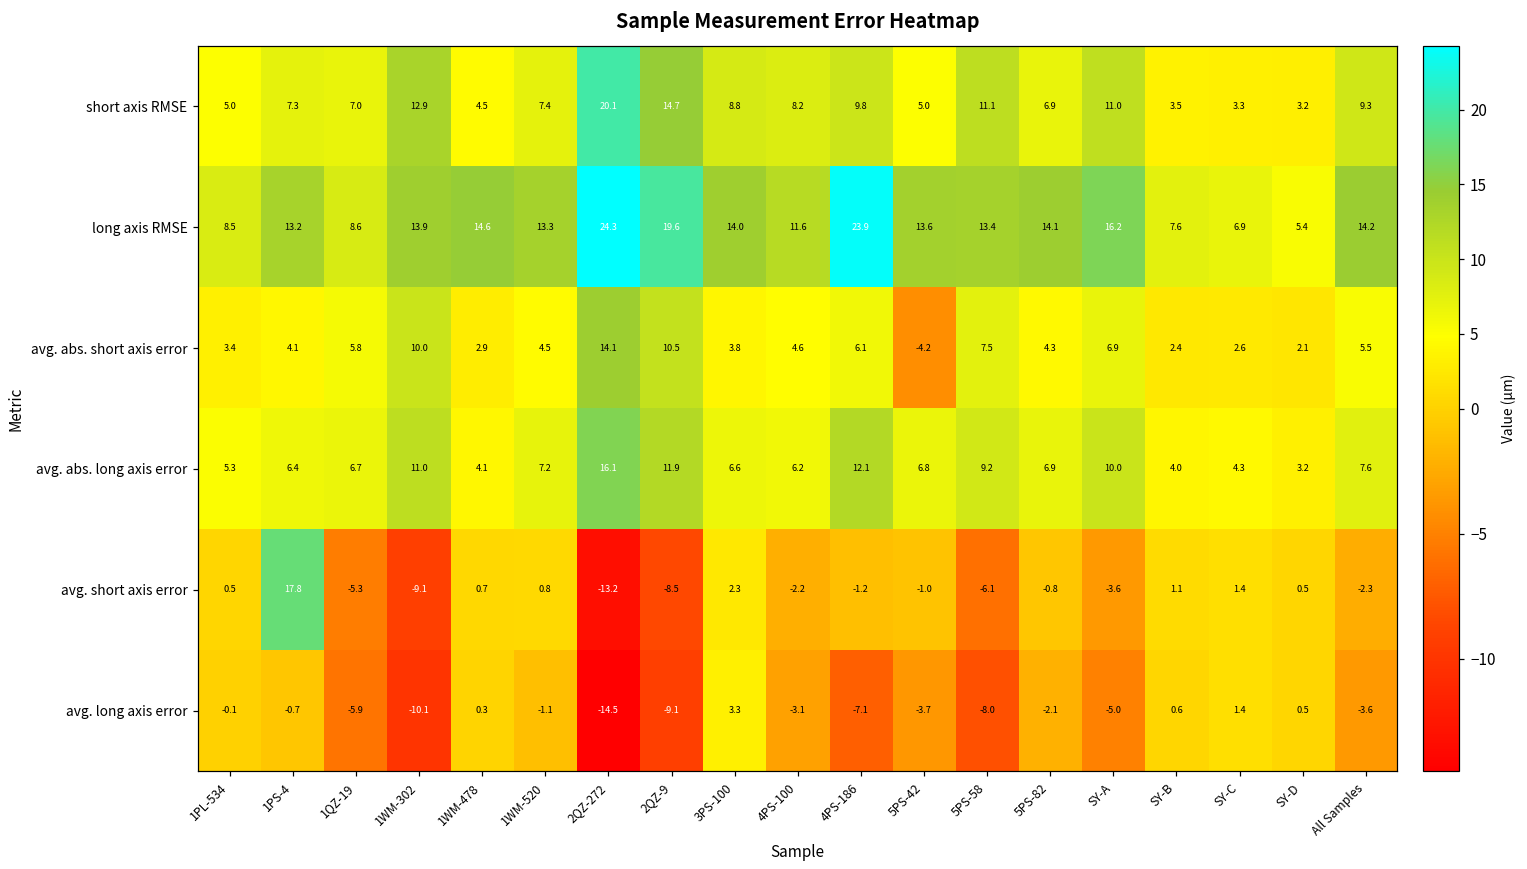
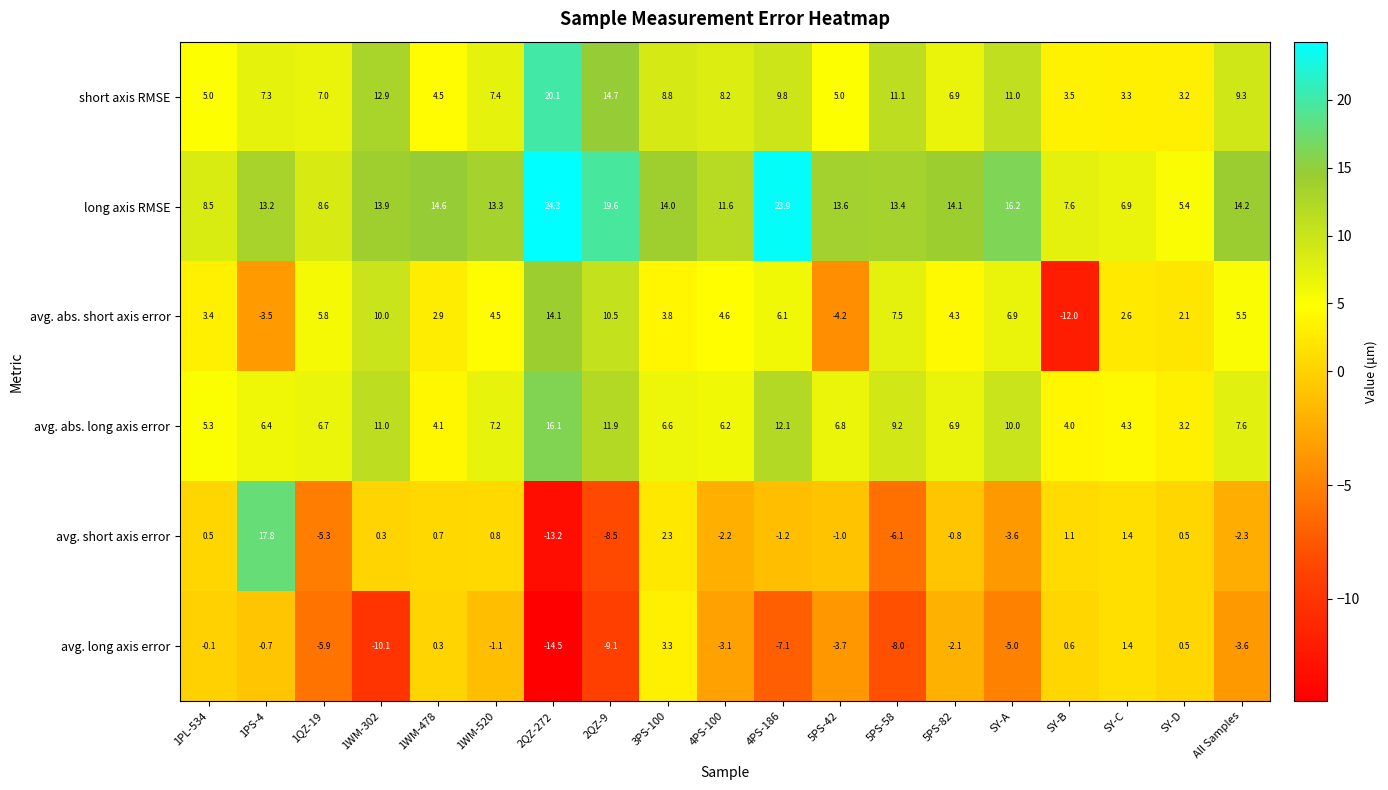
  {
    "short axis RMSE": {
      "1PL-534": 5.0,
      "1PS-4": 7.3,
      "1QZ-19": 7.0,
      "1WM-302": 12.9,
      "1WM-478": 4.5,
      "1WM-520": 7.4,
      "2QZ-272": 20.1,
      "2QZ-9": 14.7,
      "3PS-100": 8.8,
      "4PS-100": 8.2,
      "4PS-186": 9.8,
      "5PS-42": 5.0,
      "5PS-58": 11.1,
      "5PS-82": 6.9,
      "SY-A": 11.0,
      "SY-B": 3.5,
      "SY-C": 3.3,
      "SY-D": 3.2,
      "All Samples": 9.3
    },
    "long axis RMSE": {
      "1PL-534": 8.5,
      "1PS-4": 13.2,
      "1QZ-19": 8.6,
      "1WM-302": 13.9,
      "1WM-478": 14.6,
      "1WM-520": 13.3,
      "2QZ-272": 24.3,
      "2QZ-9": 19.6,
      "3PS-100": 14.0,
      "4PS-100": 11.6,
      "4PS-186": 23.9,
      "5PS-42": 13.6,
      "5PS-58": 13.4,
      "5PS-82": 14.1,
      "SY-A": 16.2,
      "SY-B": 7.6,
      "SY-C": 6.9,
      "SY-D": 5.4,
      "All Samples": 14.2
    },
    "avg. abs. short axis error": {
      "1PL-534": 3.4,
-     "1PS-4": 4.1,
+     "1PS-4": -3.5,
      "1QZ-19": 5.8,
      "1WM-302": 10.0,
      "1WM-478": 2.9,
      "1WM-520": 4.5,
      "2QZ-272": 14.1,
      "2QZ-9": 10.5,
      "3PS-100": 3.8,
      "4PS-100": 4.6,
      "4PS-186": 6.1,
      "5PS-42": -4.2,
      "5PS-58": 7.5,
      "5PS-82": 4.3,
      "SY-A": 6.9,
-     "SY-B": 2.4,
+     "SY-B": -12.0,
      "SY-C": 2.6,
      "SY-D": 2.1,
      "All Samples": 5.5
    },
    "avg. abs. long axis error": {
      "1PL-534": 5.3,
      "1PS-4": 6.4,
      "1QZ-19": 6.7,
      "1WM-302": 11.0,
      "1WM-478": 4.1,
      "1WM-520": 7.2,
      "2QZ-272": 16.1,
      "2QZ-9": 11.9,
      "3PS-100": 6.6,
      "4PS-100": 6.2,
      "4PS-186": 12.1,
      "5PS-42": 6.8,
      "5PS-58": 9.2,
      "5PS-82": 6.9,
      "SY-A": 10.0,
      "SY-B": 4.0,
      "SY-C": 4.3,
      "SY-D": 3.2,
      "All Samples": 7.6
    },
    "avg. short axis error": {
      "1PL-534": 0.5,
      "1PS-4": 17.8,
      "1QZ-19": -5.3,
-     "1WM-302": -9.1,
+     "1WM-302": 0.3,
      "1WM-478": 0.7,
      "1WM-520": 0.8,
      "2QZ-272": -13.2,
      "2QZ-9": -8.5,
      "3PS-100": 2.3,
      "4PS-100": -2.2,
      "4PS-186": -1.2,
      "5PS-42": -1.0,
      "5PS-58": -6.1,
      "5PS-82": -0.8,
      "SY-A": -3.6,
      "SY-B": 1.1,
      "SY-C": 1.4,
      "SY-D": 0.5,
      "All Samples": -2.3
    },
    "avg. long axis error": {
      "1PL-534": -0.1,
      "1PS-4": -0.7,
      "1QZ-19": -5.9,
      "1WM-302": -10.1,
      "1WM-478": 0.3,
      "1WM-520": -1.1,
      "2QZ-272": -14.5,
      "2QZ-9": -9.1,
      "3PS-100": 3.3,
      "4PS-100": -3.1,
      "4PS-186": -7.1,
      "5PS-42": -3.7,
      "5PS-58": -8.0,
      "5PS-82": -2.1,
      "SY-A": -5.0,
      "SY-B": 0.6,
      "SY-C": 1.4,
      "SY-D": 0.5,
      "All Samples": -3.6
    }
  }
